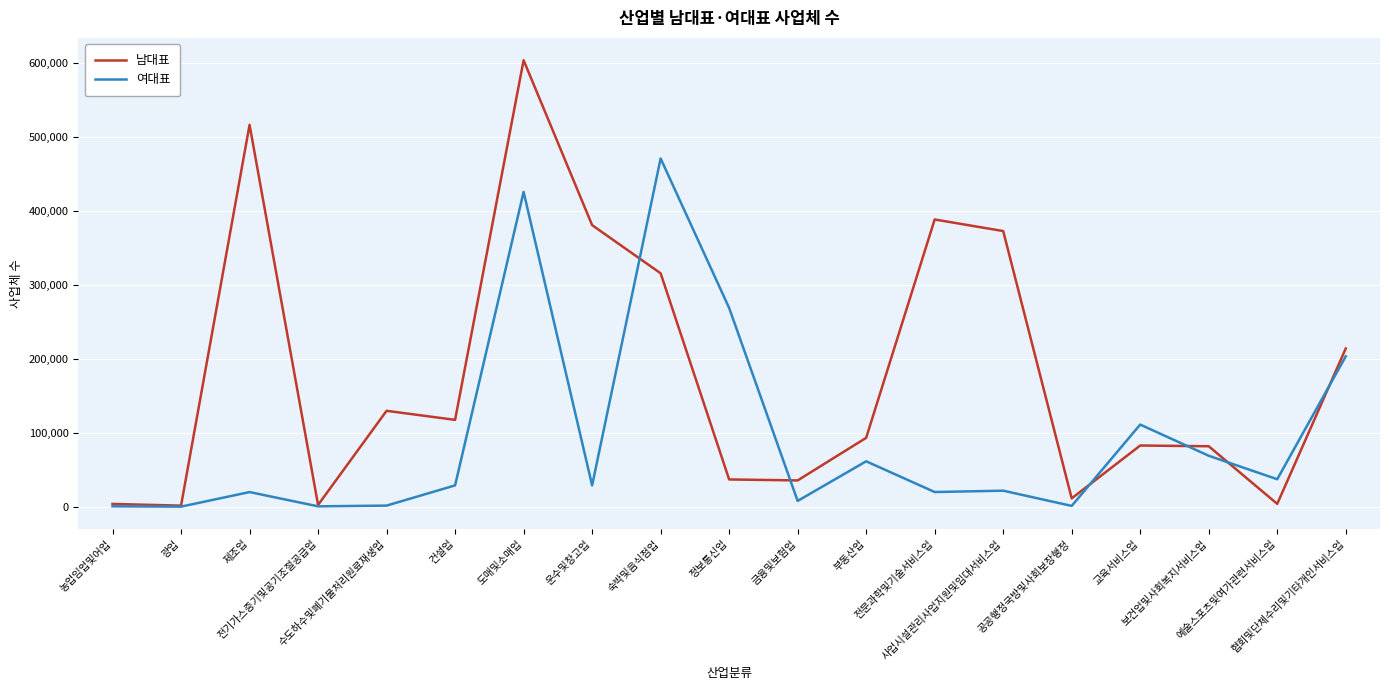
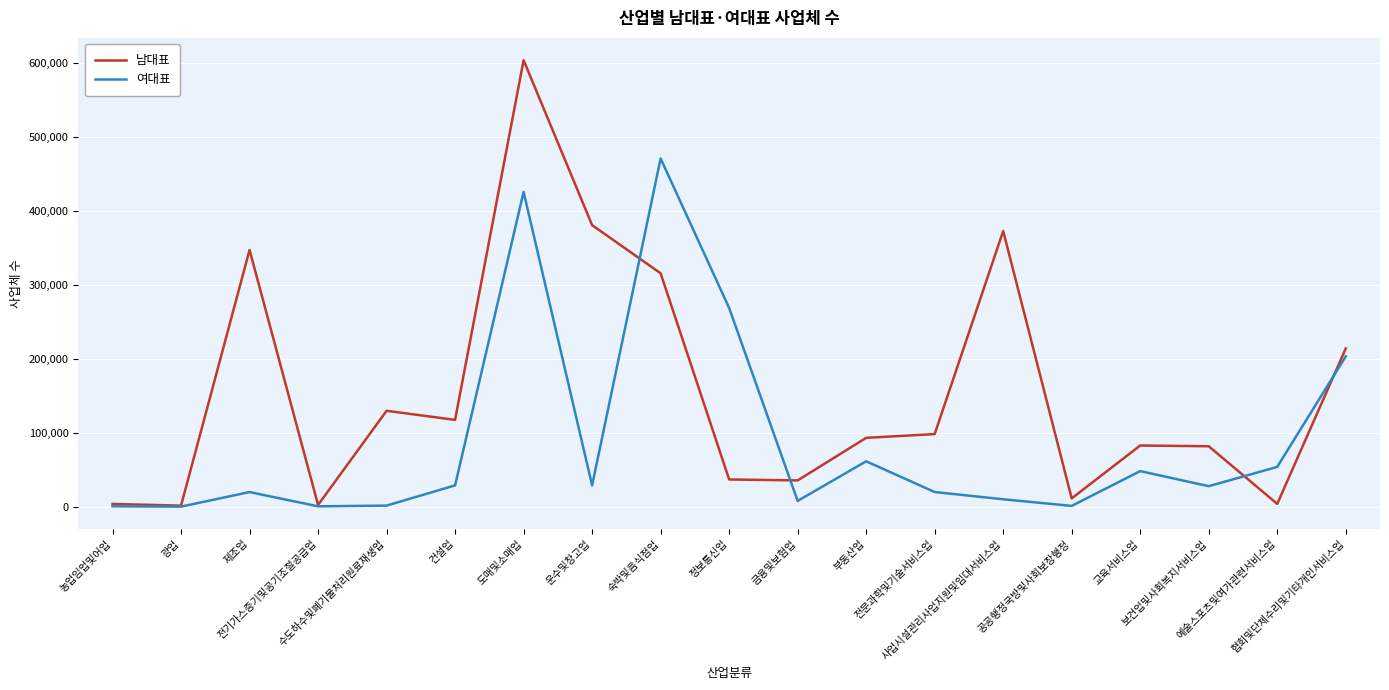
  {
    "남대표": {
-     "제조업": "520,000",
+     "제조업": "350,000",
      "수도하수및폐기물처리원료재생업": "130,000",
      "건설업": "120,000",
      "도매및소매업": "600,000",
      "운수및창고업": "380,000",
      "숙박및음식점업": "320,000",
      "정보통신업": "40,000",
      "금융및보험업": "40,000",
      "부동산업": "90,000",
-     "전문과학및기술서비스업": "390,000",
+     "전문과학및기술서비스업": "100,000",
      "사업시설관리사업지원및임대서비스업": "370,000",
      "공공행정국방및사회보장행정": "10,000",
      "교육서비스업": "80,000",
      "보건업및사회복지서비스업": "80,000",
      "예술스포츠및여가관련서비스업": "0",
      "협회및단체수리및기타개인서비스업": "210,000"
    },
    "여대표": {
      "제조업": "20,000",
      "수도하수및폐기물처리원료재생업": "0",
      "건설업": "30,000",
      "도매및소매업": "430,000",
      "운수및창고업": "30,000",
      "숙박및음식점업": "470,000",
      "정보통신업": "270,000",
      "금융및보험업": "10,000",
      "부동산업": "60,000",
      "전문과학및기술서비스업": "20,000",
-     "사업시설관리사업지원및임대서비스업": "20,000",
+     "사업시설관리사업지원및임대서비스업": "10,000",
      "공공행정국방및사회보장행정": "0",
-     "교육서비스업": "110,000",
-     "보건업및사회복지서비스업": "70,000",
-     "예술스포츠및여가관련서비스업": "40,000",
+     "교육서비스업": "50,000",
+     "보건업및사회복지서비스업": "30,000",
+     "예술스포츠및여가관련서비스업": "50,000",
      "협회및단체수리및기타개인서비스업": "200,000"
    }
  }
